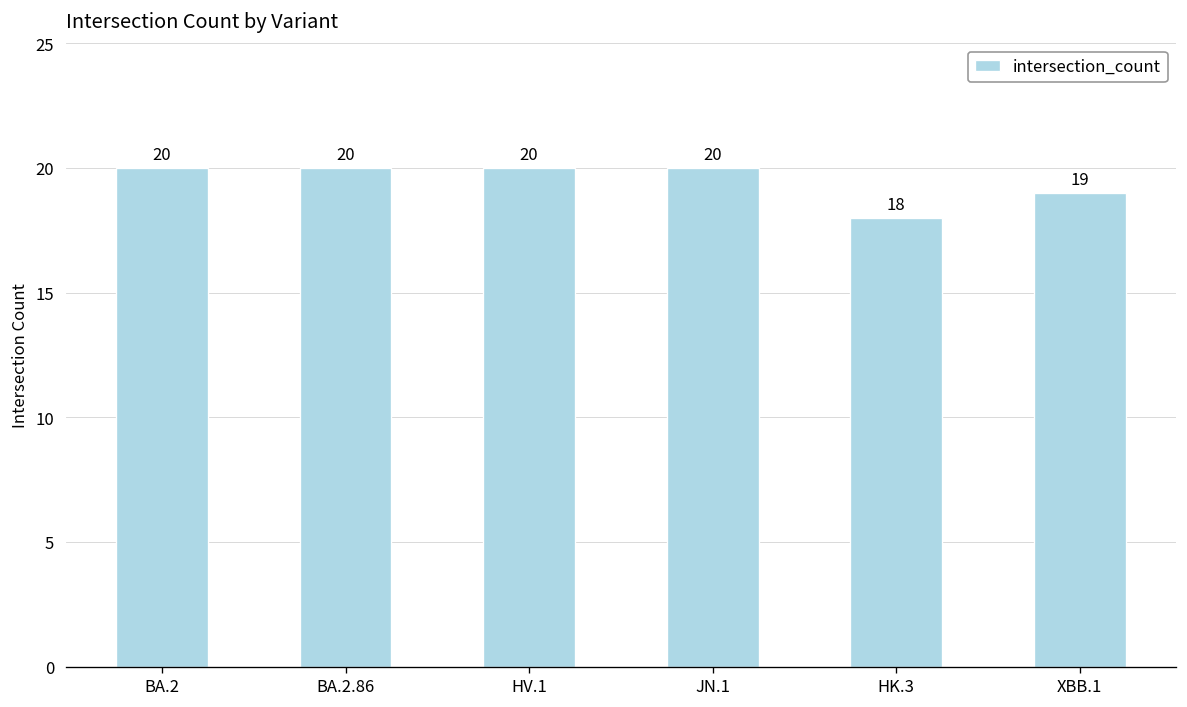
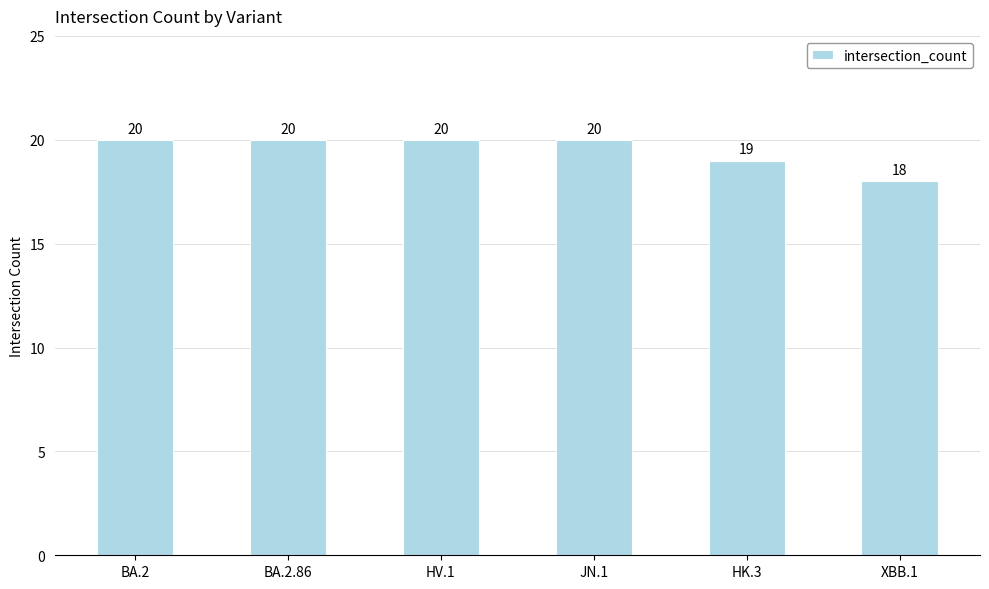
  {
    "BA.2": 20,
    "BA.2.86": 20,
    "HV.1": 20,
    "JN.1": 20,
-   "HK.3": 18,
-   "XBB.1": 19
+   "HK.3": 19,
+   "XBB.1": 18
  }
